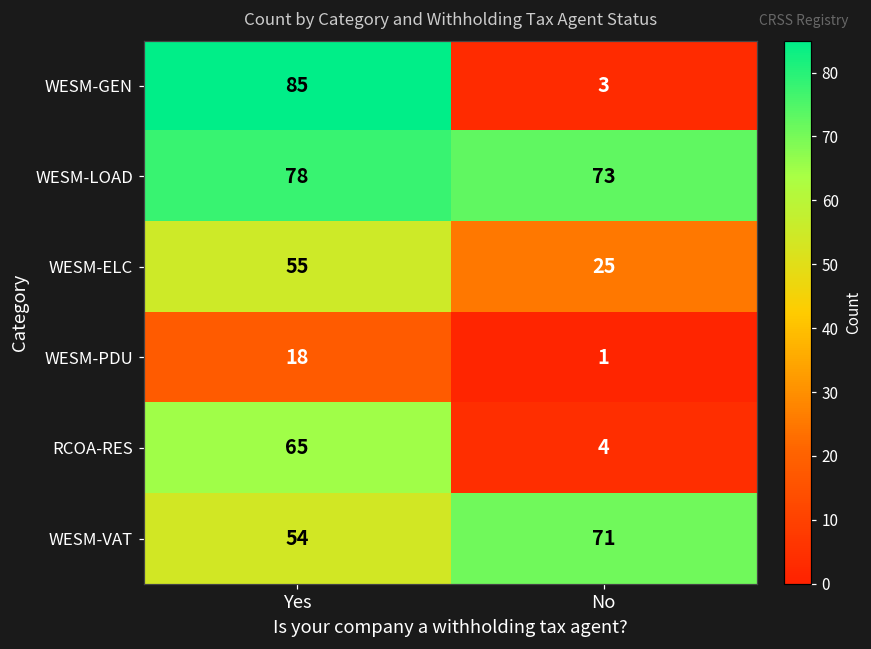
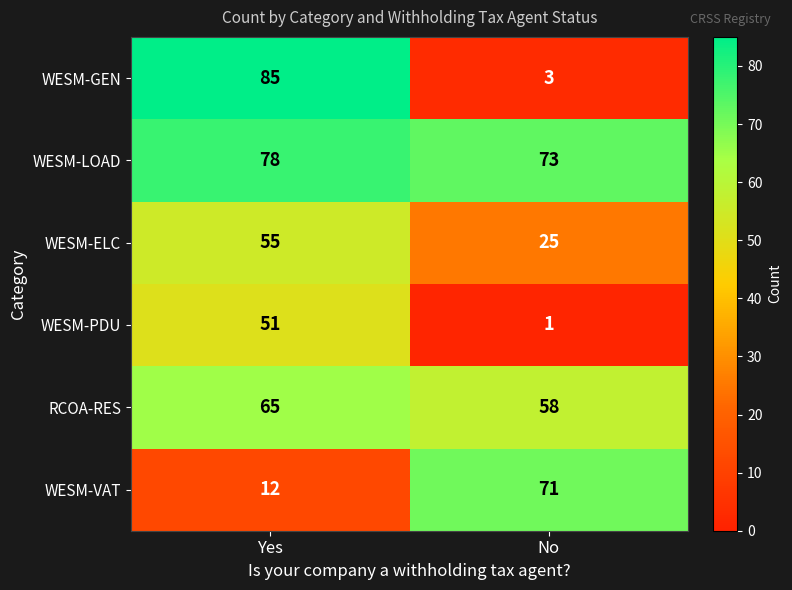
  {
    "WESM-GEN": {
      "Yes": 85,
      "No": 3
    },
    "WESM-LOAD": {
      "Yes": 78,
      "No": 73
    },
    "WESM-ELC": {
      "Yes": 55,
      "No": 25
    },
    "WESM-PDU": {
-     "Yes": 18,
+     "Yes": 51,
      "No": 1
    },
    "RCOA-RES": {
      "Yes": 65,
-     "No": 4
+     "No": 58
    },
    "WESM-VAT": {
-     "Yes": 54,
+     "Yes": 12,
      "No": 71
    }
  }
